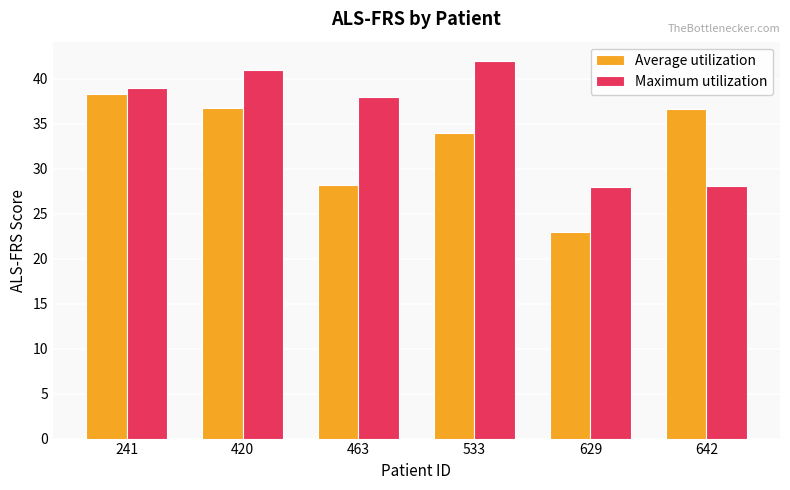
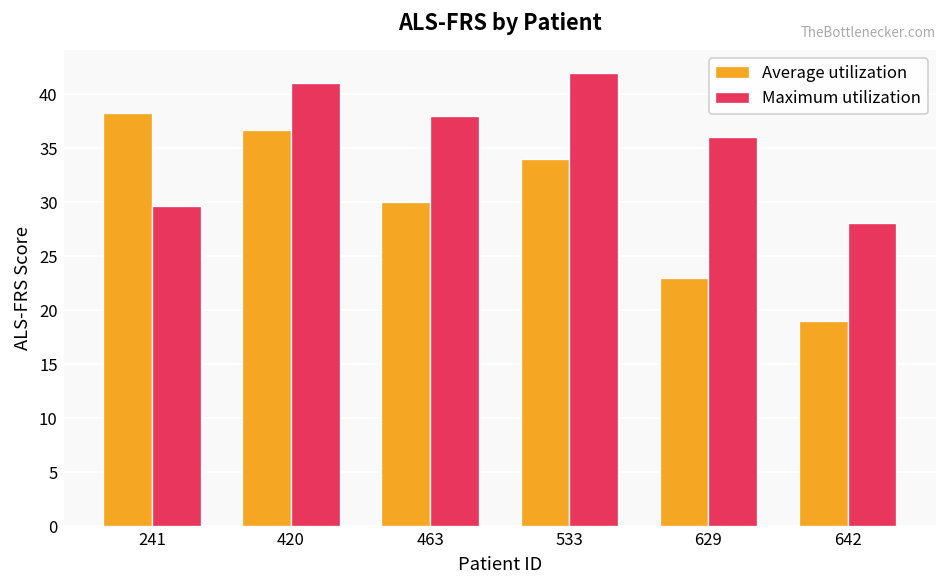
  {
    "Average utilization": {
      "241": 38,
      "420": 37,
-     "463": 28,
+     "463": 30,
      "533": 34,
      "629": 23,
-     "642": 37
+     "642": 19
    },
    "Maximum utilization": {
-     "241": 39,
+     "241": 30,
      "420": 41,
      "463": 38,
      "533": 42,
-     "629": 28,
+     "629": 36,
      "642": 28
    }
  }
